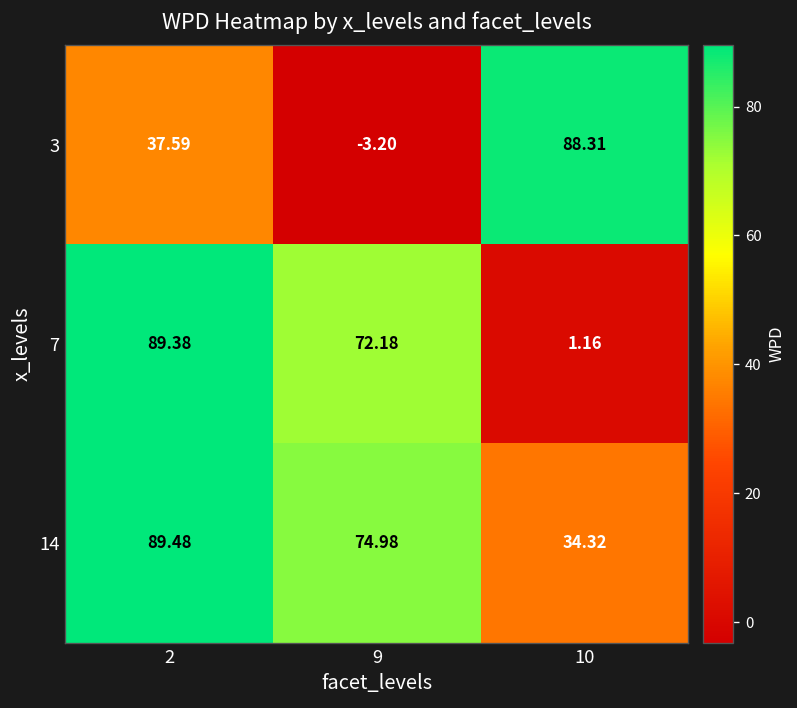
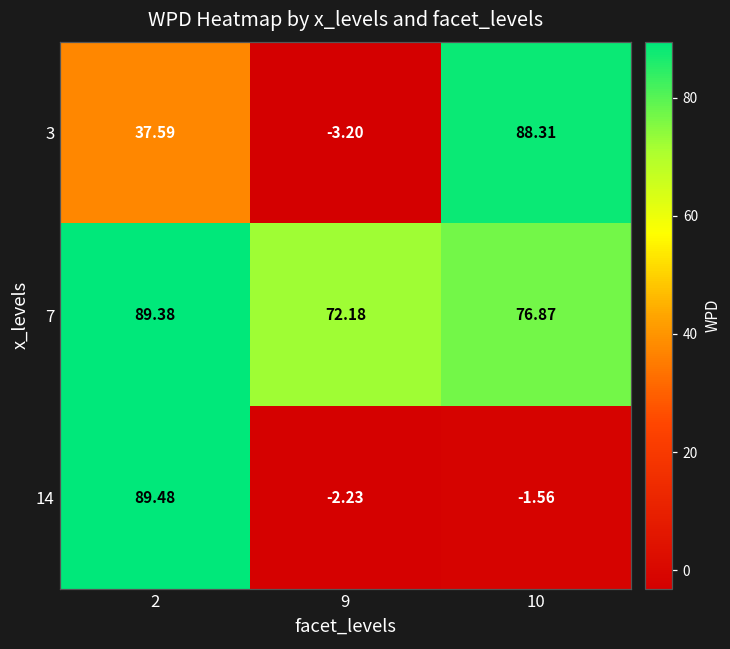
  {
    "3": {
      "2": 37.59,
      "9": -3.20,
      "10": 88.31
    },
    "7": {
      "2": 89.38,
      "9": 72.18,
-     "10": 1.16
+     "10": 76.87
    },
    "14": {
      "2": 89.48,
-     "9": 74.98,
-     "10": 34.32
+     "9": -2.23,
+     "10": -1.56
    }
  }
